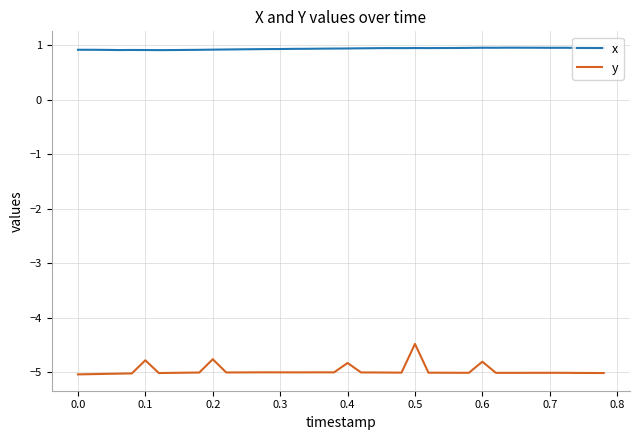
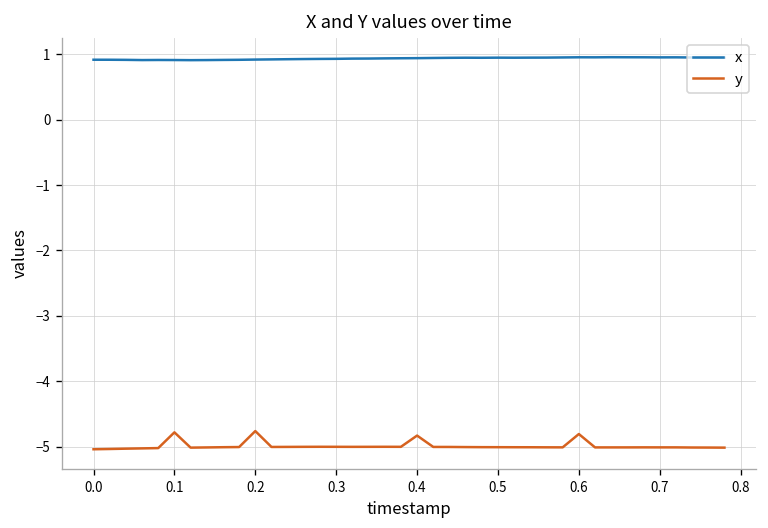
  {
    "x": {
      "0.0": 0.9,
      "0.1": 0.9,
      "0.2": 0.9,
      "0.3": 0.9,
      "0.4": 0.9,
      "0.5": 0.9,
      "0.6": 1.0,
      "0.7": 0.9
    },
    "y": {
      "0.0": -5.0,
      "0.1": -4.8,
      "0.2": -4.8,
      "0.3": -5.0,
      "0.4": -4.8,
-     "0.5": -4.5,
+     "0.5": -5.0,
      "0.6": -4.8,
      "0.7": -5.0
    }
  }
